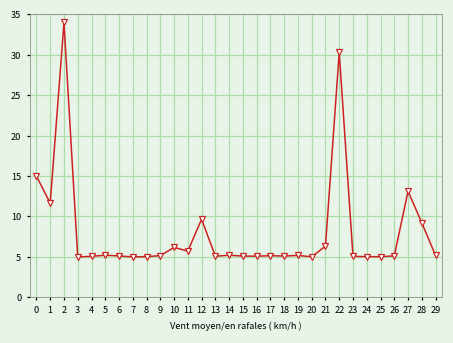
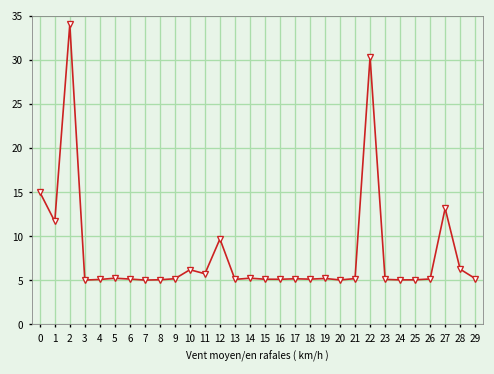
  {
    "0": 15,
    "1": 12,
    "2": 34,
    "3": 5,
    "4": 5,
    "5": 5,
    "6": 5,
    "7": 5,
    "8": 5,
    "9": 5,
    "10": 6,
    "11": 6,
    "12": 10,
    "13": 5,
    "14": 5,
    "15": 5,
    "16": 5,
    "17": 5,
    "18": 5,
    "19": 5,
    "20": 5,
-   "21": 6,
+   "21": 5,
    "22": 30,
    "23": 5,
    "24": 5,
    "25": 5,
    "26": 5,
    "27": 13,
-   "28": 9,
+   "28": 6,
    "29": 5
  }
